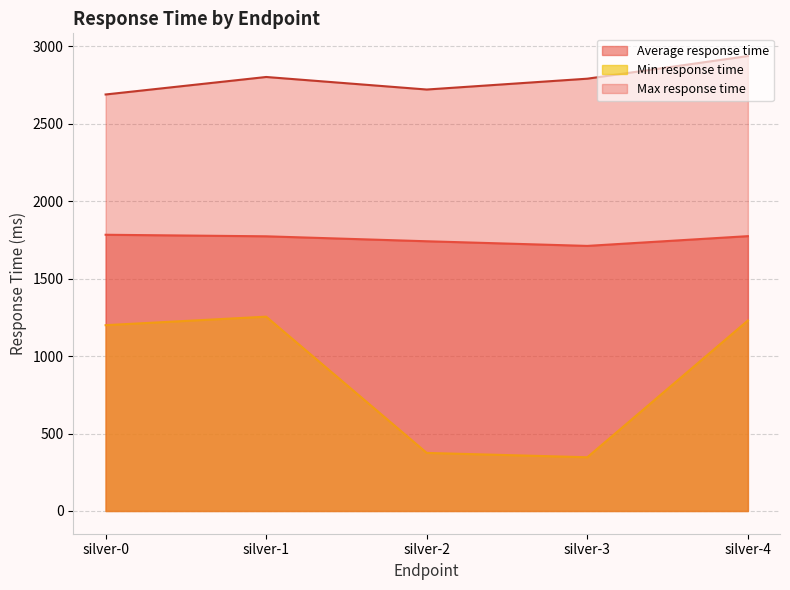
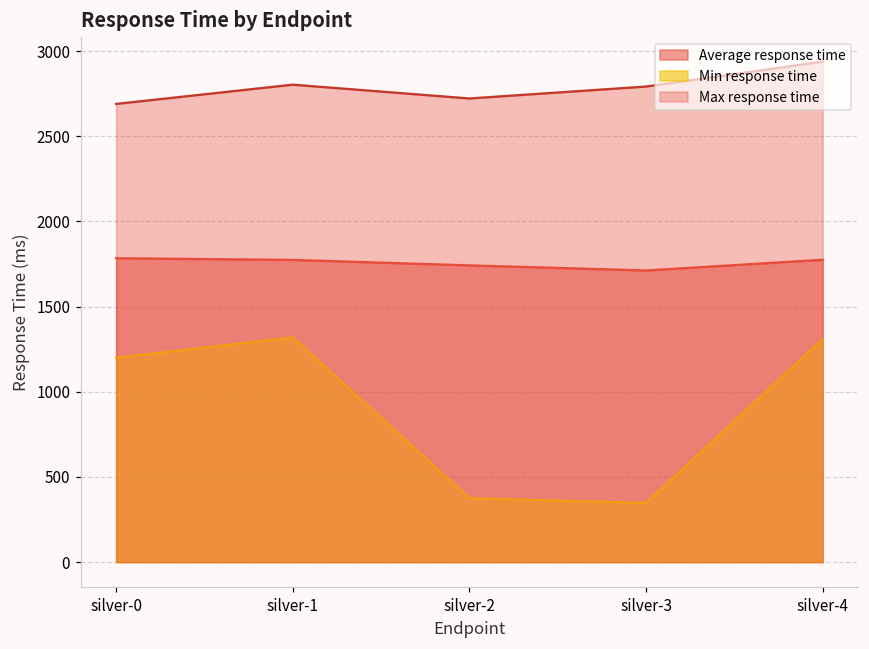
  {
    "Min response time": {
      "silver-0": 1200,
-     "silver-1": 1260,
+     "silver-1": 1320,
      "silver-2": 380,
      "silver-3": 350,
-     "silver-4": 1230
+     "silver-4": 1310
    }
  }
